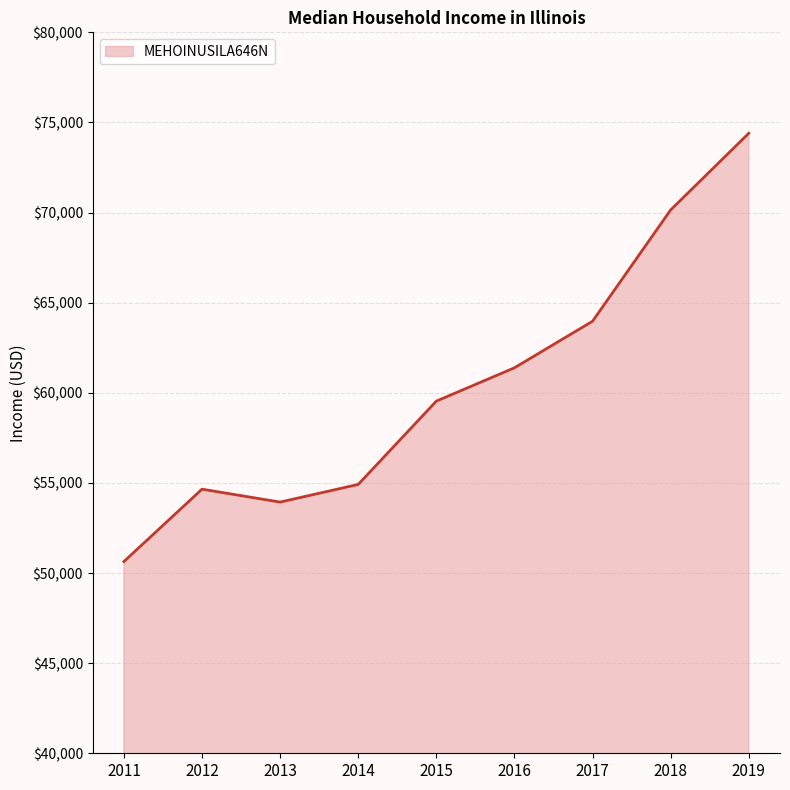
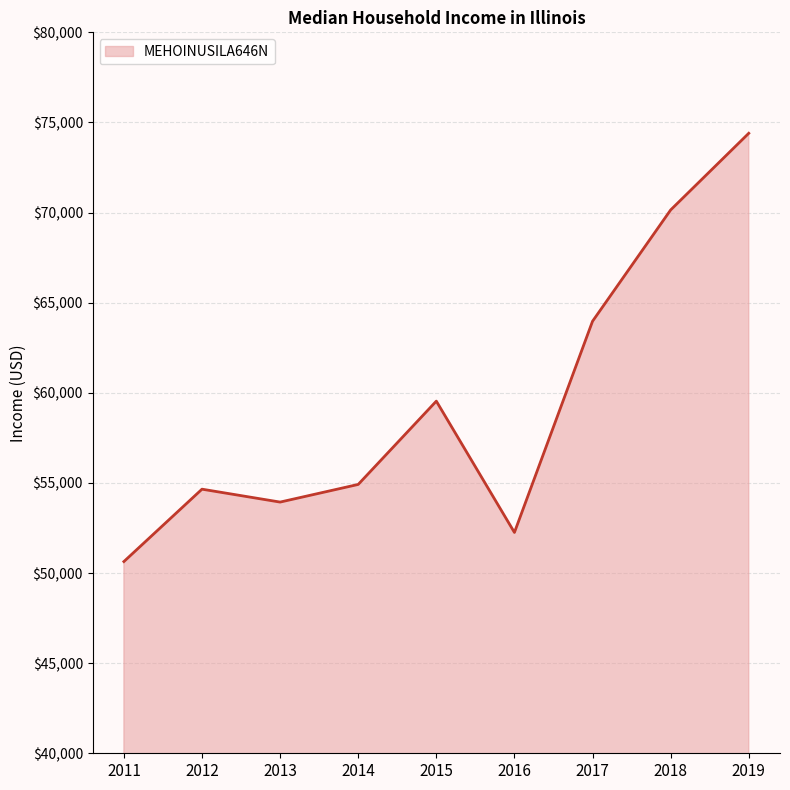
  {
    "2011": "$50,600",
    "2012": "$54,700",
    "2013": "$53,900",
    "2014": "$54,900",
    "2015": "$59,500",
-   "2016": "$61,400",
+   "2016": "$52,300",
    "2017": "$64,000",
    "2018": "$70,100",
    "2019": "$74,400"
  }
